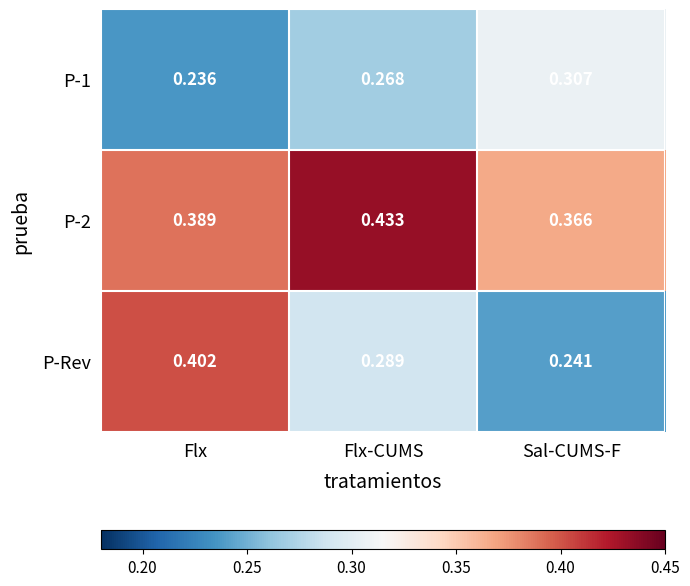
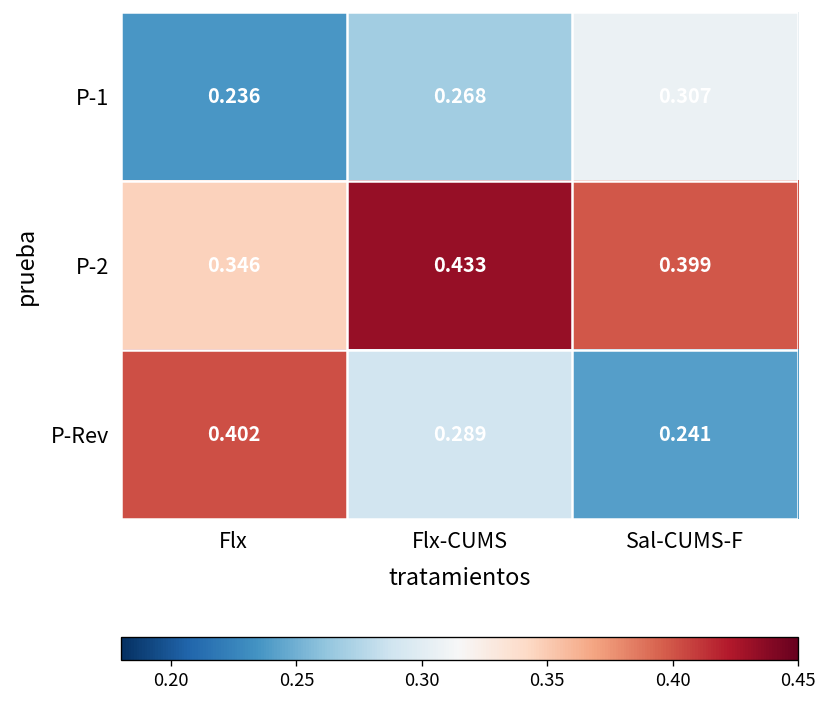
  {
    "P-1": {
      "Flx": 0.236,
      "Flx-CUMS": 0.268
    },
    "P-2": {
-     "Flx": 0.389,
+     "Flx": 0.346,
      "Flx-CUMS": 0.433,
-     "Sal-CUMS-F": 0.366
+     "Sal-CUMS-F": 0.399
    },
    "P-Rev": {
      "Flx": 0.402,
      "Sal-CUMS-F": 0.241
    }
  }
